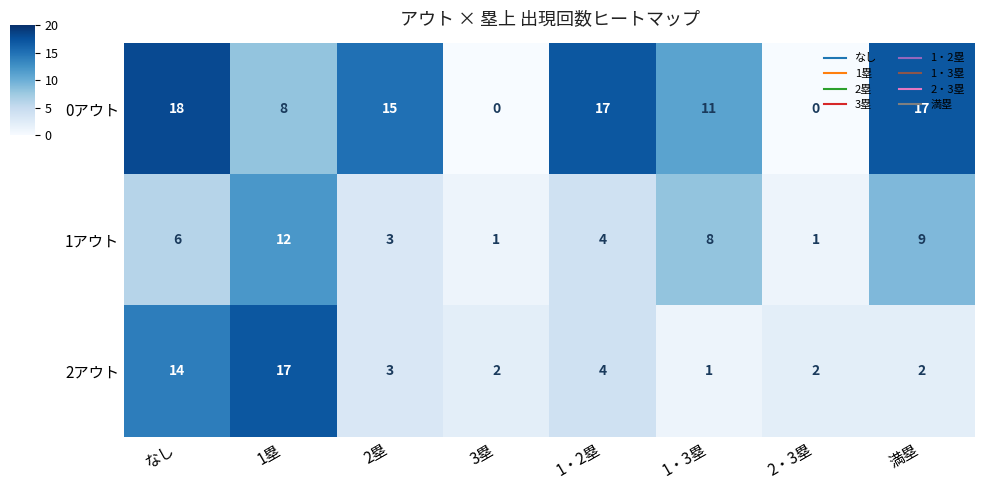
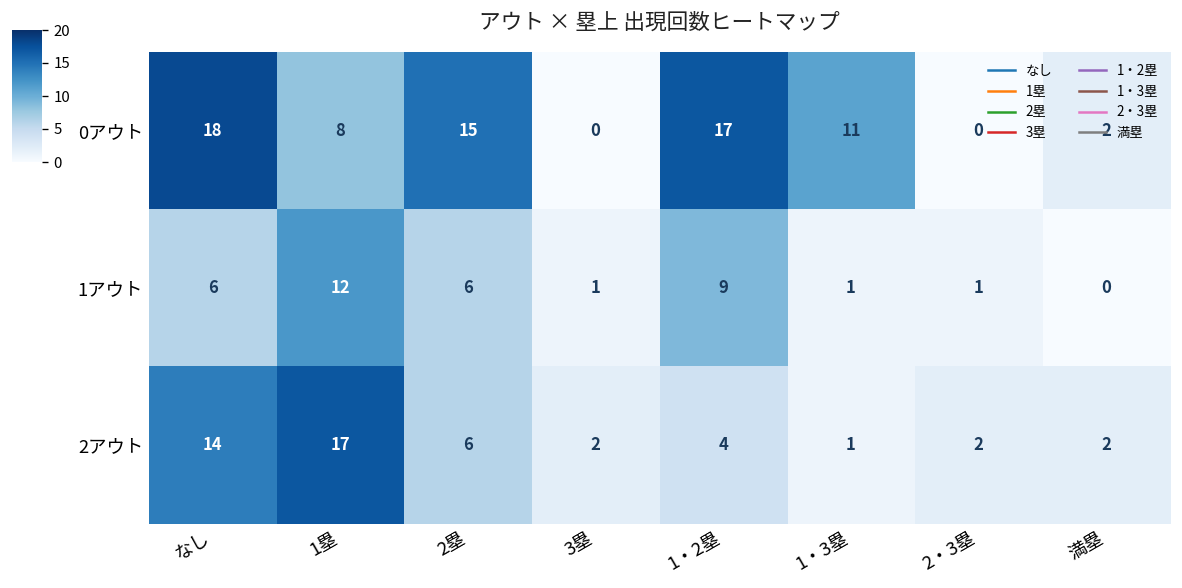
  {
    "0アウト": {
      "なし": 18,
      "1塁": 8,
      "2塁": 15,
      "3塁": 0,
      "1・2塁": 17,
      "1・3塁": 11,
      "2・3塁": 0,
-     "満塁": 17
+     "満塁": 2
    },
    "1アウト": {
      "なし": 6,
      "1塁": 12,
-     "2塁": 3,
+     "2塁": 6,
      "3塁": 1,
-     "1・2塁": 4,
-     "1・3塁": 8,
+     "1・2塁": 9,
+     "1・3塁": 1,
      "2・3塁": 1,
-     "満塁": 9
+     "満塁": 0
    },
    "2アウト": {
      "なし": 14,
      "1塁": 17,
-     "2塁": 3,
+     "2塁": 6,
      "3塁": 2,
      "1・2塁": 4,
      "1・3塁": 1,
      "2・3塁": 2,
      "満塁": 2
    }
  }
